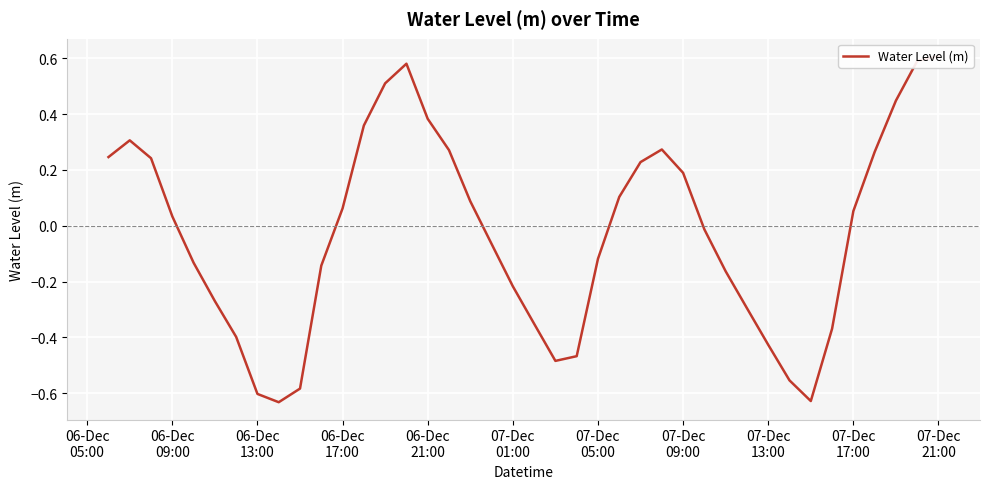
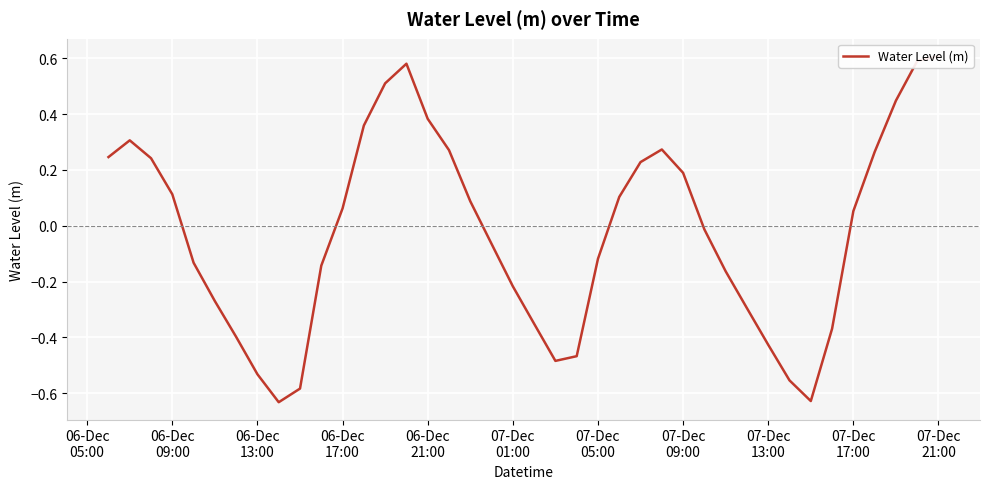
  {
-   "06-Dec 09:00": 0.03,
-   "06-Dec 13:00": -0.60,
+   "06-Dec 09:00": 0.11,
+   "06-Dec 13:00": -0.53,
    "06-Dec 17:00": 0.06,
    "06-Dec 21:00": 0.38,
    "07-Dec 01:00": -0.22,
    "07-Dec 05:00": -0.12,
    "07-Dec 09:00": 0.19,
    "07-Dec 13:00": -0.43,
    "07-Dec 17:00": 0.05
  }
